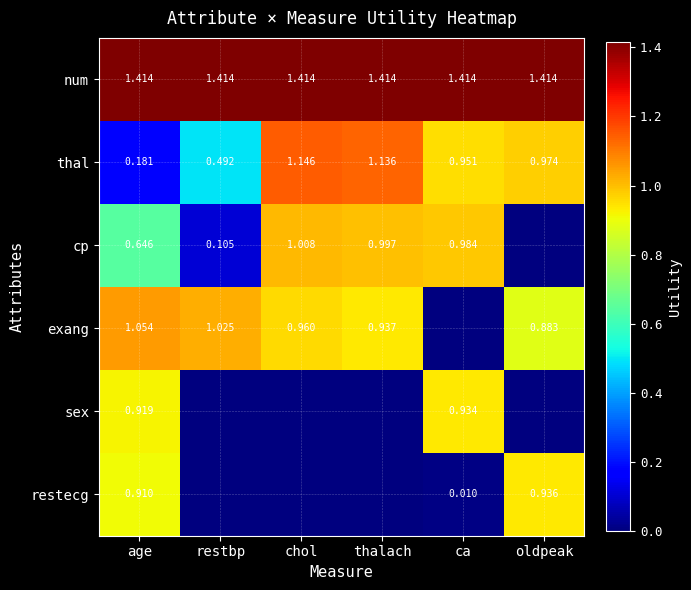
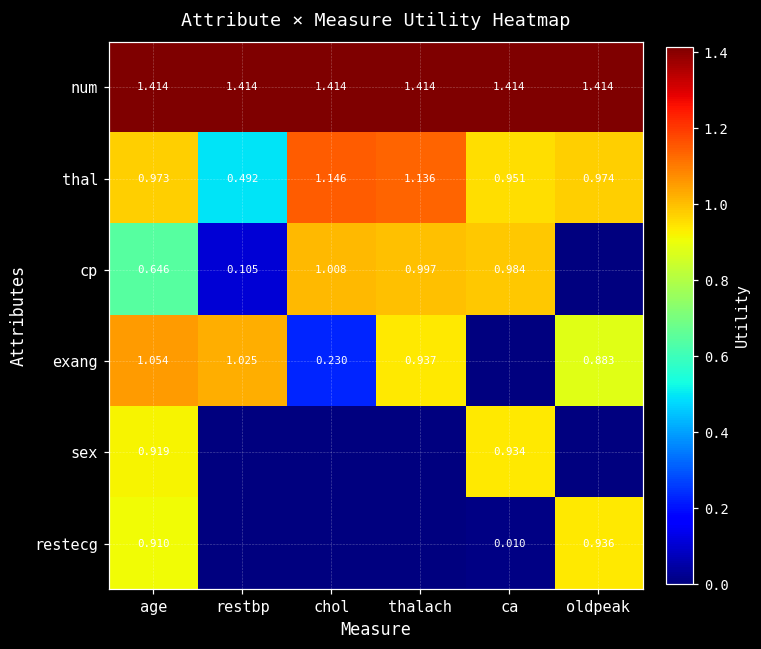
  {
    "num": {
      "age": 1.414,
      "restbp": 1.414,
      "chol": 1.414,
      "thalach": 1.414,
      "ca": 1.414,
      "oldpeak": 1.414
    },
    "thal": {
-     "age": 0.181,
+     "age": 0.973,
      "restbp": 0.492,
      "chol": 1.146,
      "thalach": 1.136,
      "ca": 0.951,
      "oldpeak": 0.974
    },
    "cp": {
      "age": 0.646,
      "restbp": 0.105,
      "chol": 1.008,
      "thalach": 0.997,
      "ca": 0.984
    },
    "exang": {
      "age": 1.054,
      "restbp": 1.025,
-     "chol": 0.960,
+     "chol": 0.230,
      "thalach": 0.937,
      "oldpeak": 0.883
    },
    "sex": {
      "age": 0.919,
      "ca": 0.934
    },
    "restecg": {
      "age": 0.910,
      "ca": 0.010,
      "oldpeak": 0.936
    }
  }
